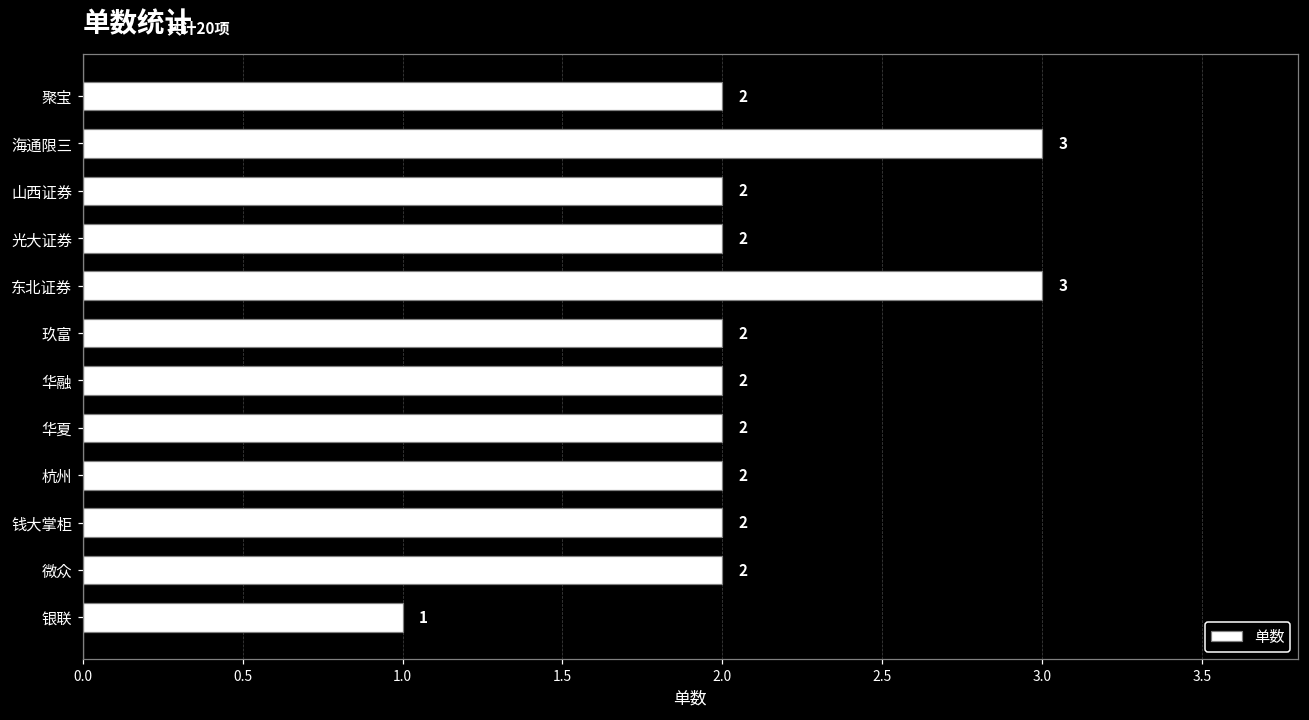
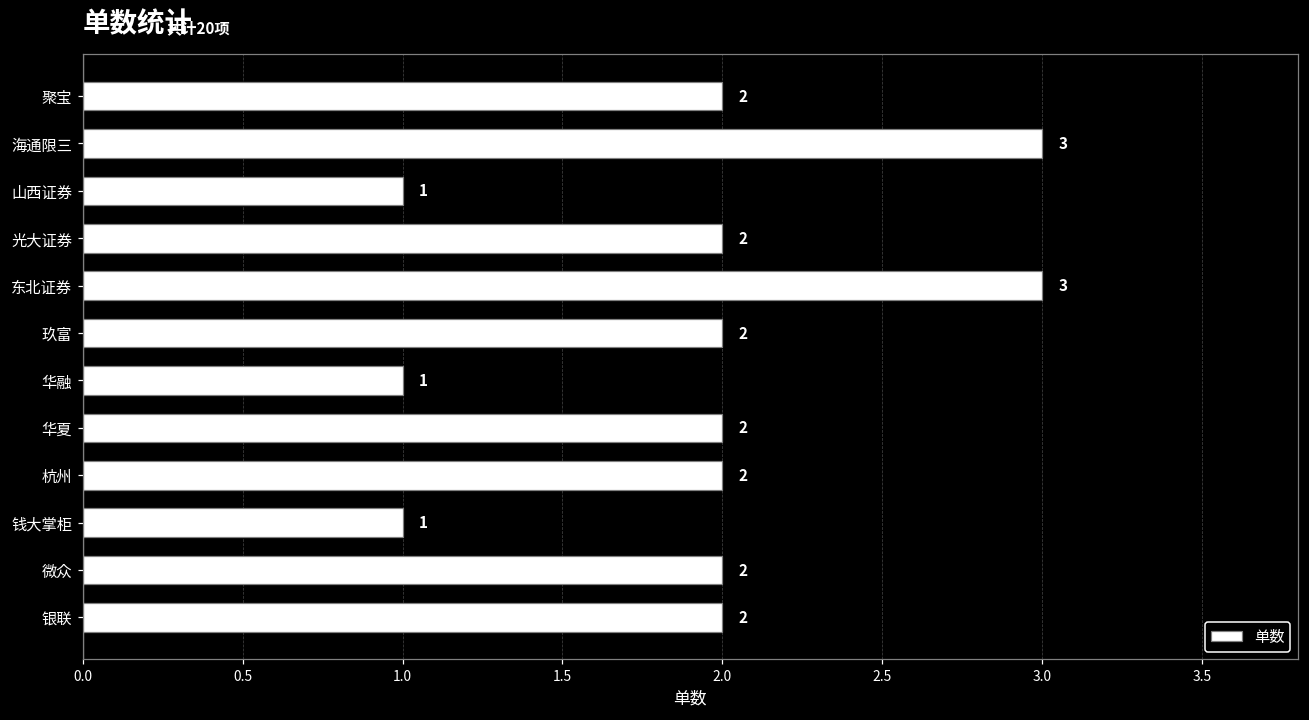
  {
    "聚宝": 2,
    "海通限三": 3,
-   "山西证券": 2,
+   "山西证券": 1,
    "光大证券": 2,
    "东北证券": 3,
    "玖富": 2,
-   "华融": 2,
+   "华融": 1,
    "华夏": 2,
    "杭州": 2,
-   "钱大掌柜": 2,
+   "钱大掌柜": 1,
    "微众": 2,
-   "银联": 1
+   "银联": 2
  }
